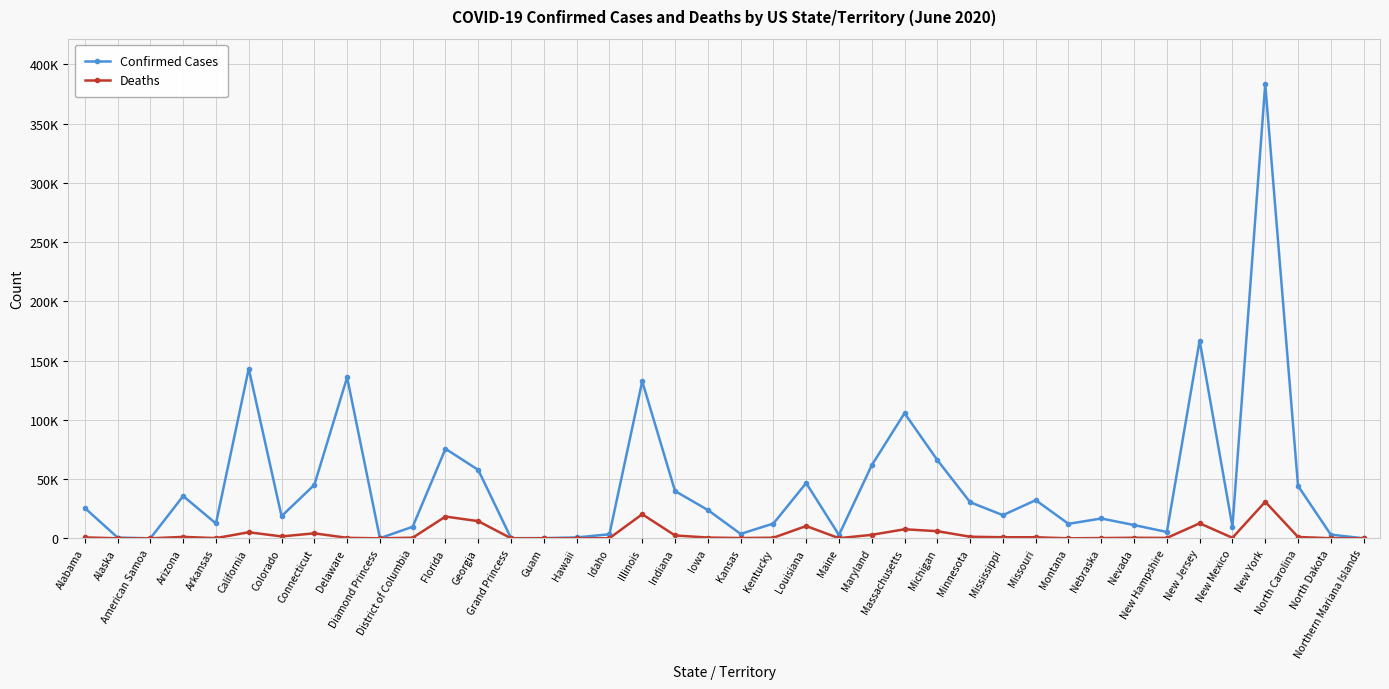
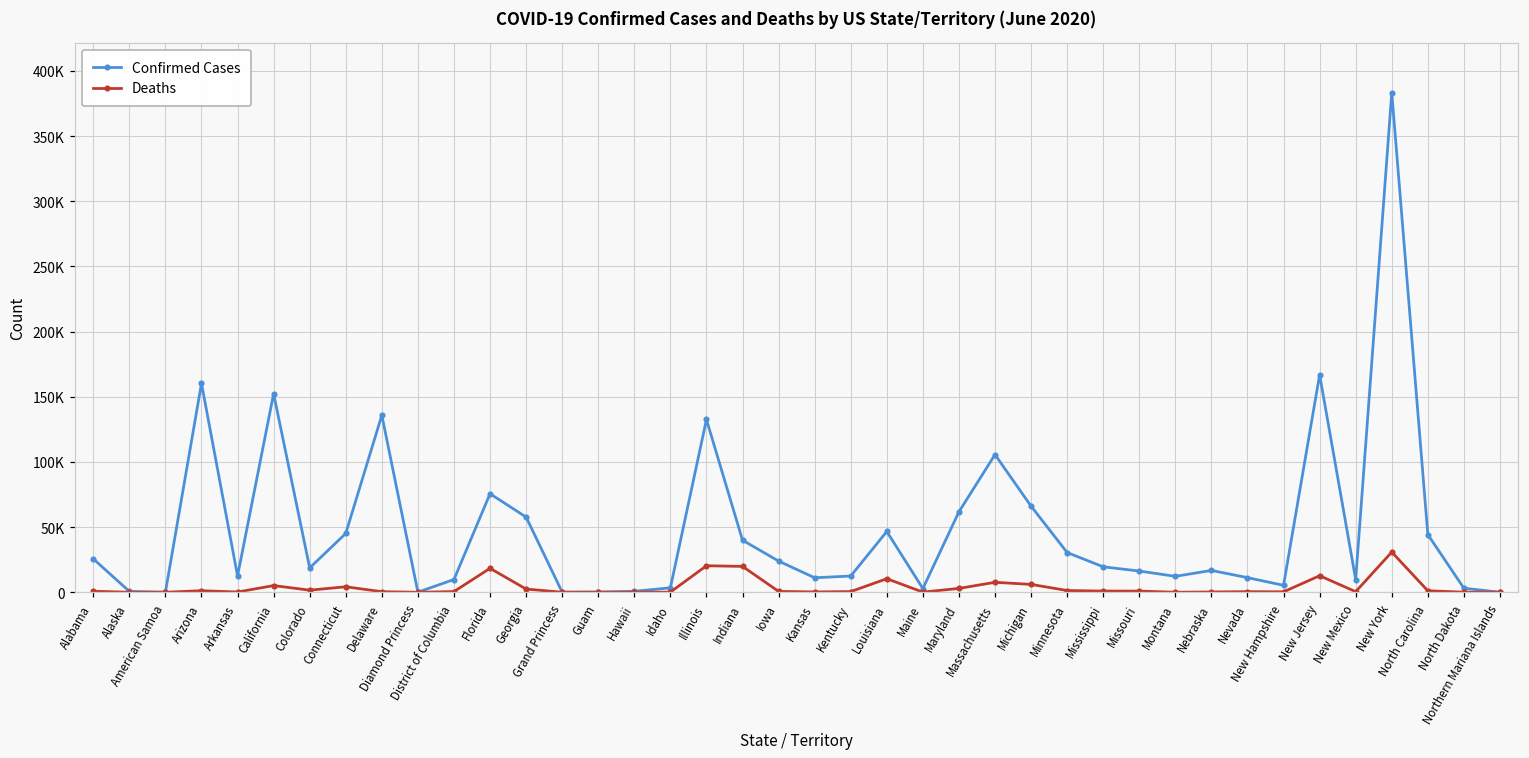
  {
    "Confirmed Cases": {
      "Alabama": 26000,
-     "Arizona": 36000,
+     "Arizona": 160000,
      "Arkansas": 13000,
-     "California": 143000,
+     "California": 152000,
      "Colorado": 19000,
      "Connecticut": 45000,
      "Delaware": 136000,
      "District of Columbia": 10000,
      "Florida": 76000,
      "Georgia": 58000,
      "Idaho": 3000,
      "Illinois": 133000,
      "Indiana": 40000,
      "Iowa": 24000,
-     "Kansas": 4000,
+     "Kansas": 11000,
      "Kentucky": 12000,
      "Louisiana": 47000,
      "Maine": 3000,
      "Maryland": 62000,
      "Massachusetts": 106000,
      "Michigan": 66000,
      "Minnesota": 30000,
      "Mississippi": 20000,
-     "Missouri": 32000,
+     "Missouri": 16000,
      "Montana": 12000,
      "Nebraska": 17000,
      "Nevada": 11000,
      "New Hampshire": 5000,
      "New Jersey": 167000,
      "New Mexico": 10000,
      "New York": 383000,
      "North Carolina": 44000,
      "North Dakota": 3000
    },
    "Deaths": {
      "Alabama": 1000,
      "Arizona": 1000,
      "Arkansas": 0,
      "California": 5000,
      "Colorado": 2000,
      "Connecticut": 4000,
      "Delaware": 0,
      "District of Columbia": 1000,
      "Florida": 18000,
-     "Georgia": 14000,
+     "Georgia": 2000,
      "Idaho": 0,
      "Illinois": 20000,
-     "Indiana": 2000,
+     "Indiana": 20000,
      "Iowa": 1000,
      "Kansas": 0,
      "Kentucky": 0,
      "Louisiana": 10000,
      "Maine": 0,
      "Maryland": 3000,
      "Massachusetts": 8000,
      "Michigan": 6000,
      "Minnesota": 1000,
      "Mississippi": 1000,
      "Missouri": 1000,
      "Montana": 0,
      "Nebraska": 0,
      "Nevada": 0,
      "New Hampshire": 0,
      "New Jersey": 13000,
      "New Mexico": 0,
      "New York": 31000,
      "North Carolina": 1000,
      "North Dakota": 0
    }
  }
